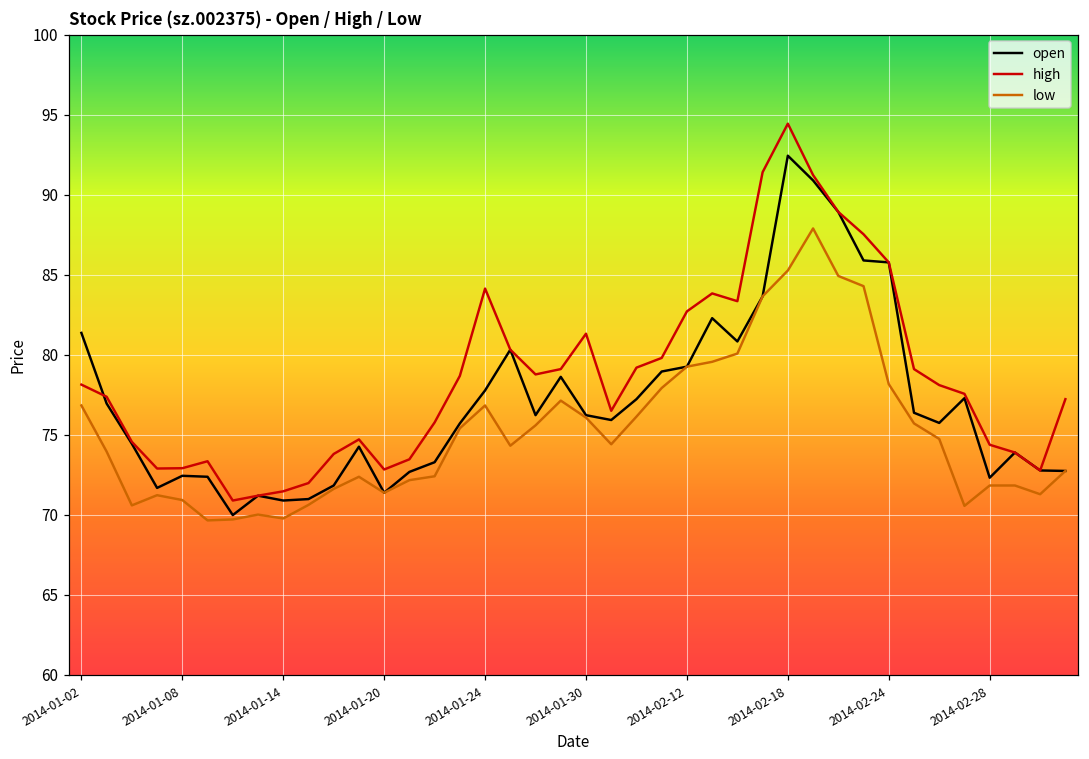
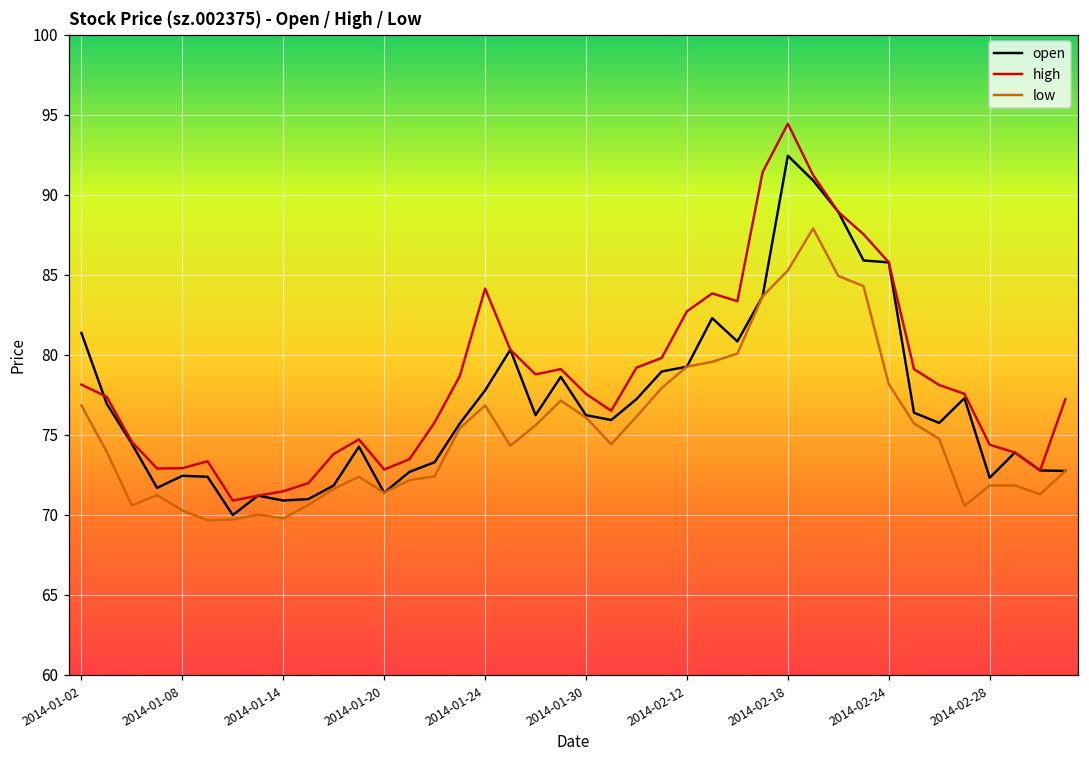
  {
    "open": {
      "2014-01-02": 81.4,
      "2014-01-08": 72.4,
      "2014-01-14": 70.9,
      "2014-01-24": 77.8,
      "2014-02-18": 92.4,
      "2014-02-28": 72.3
    },
    "high": {
      "2014-01-02": 78.1,
      "2014-01-08": 72.9,
      "2014-01-14": 71.5,
      "2014-01-20": 72.8,
      "2014-01-24": 84.1,
-     "2014-01-30": 81.3,
+     "2014-01-30": 77.6,
      "2014-02-12": 82.7,
      "2014-02-18": 94.4,
      "2014-02-28": 74.4
    },
    "low": {
      "2014-01-02": 76.8,
-     "2014-01-08": 70.9,
+     "2014-01-08": 70.3,
      "2014-01-14": 69.8,
      "2014-01-24": 76.8,
      "2014-02-18": 85.3,
      "2014-02-24": 78.2,
      "2014-02-28": 71.8
    }
  }
